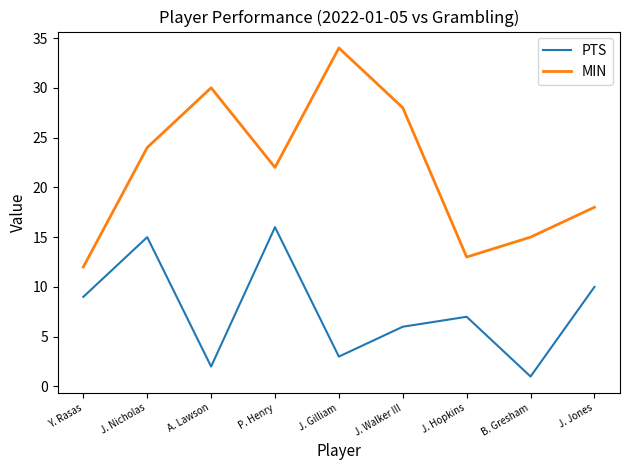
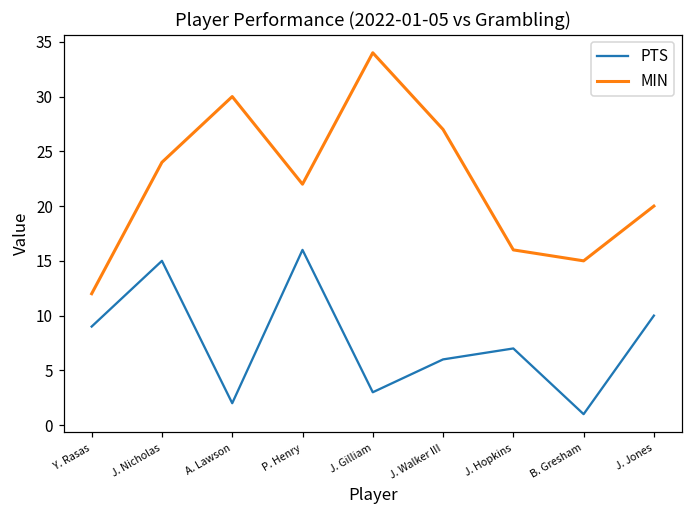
  {
    "PTS": {
      "Y. Rasas": 9,
      "J. Nicholas": 15,
      "A. Lawson": 2,
      "P. Henry": 16,
      "J. Gilliam": 3,
      "J. Walker III": 6,
      "J. Hopkins": 7,
      "B. Gresham": 1,
      "J. Jones": 10
    },
    "MIN": {
      "Y. Rasas": 12,
      "J. Nicholas": 24,
      "A. Lawson": 30,
      "P. Henry": 22,
      "J. Gilliam": 34,
-     "J. Walker III": 28,
-     "J. Hopkins": 13,
+     "J. Walker III": 27,
+     "J. Hopkins": 16,
      "B. Gresham": 15,
-     "J. Jones": 18
+     "J. Jones": 20
    }
  }
